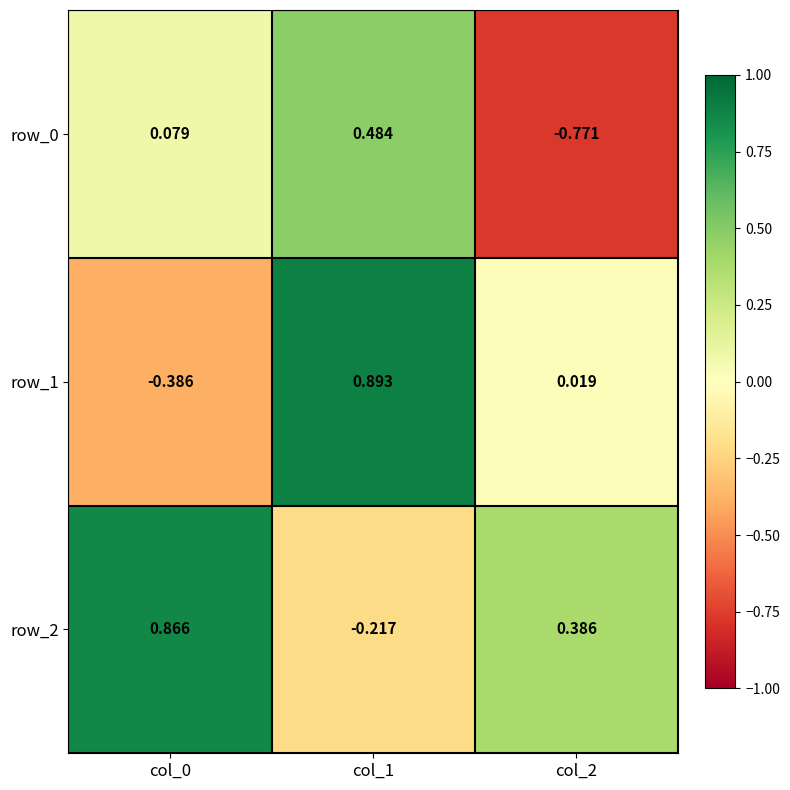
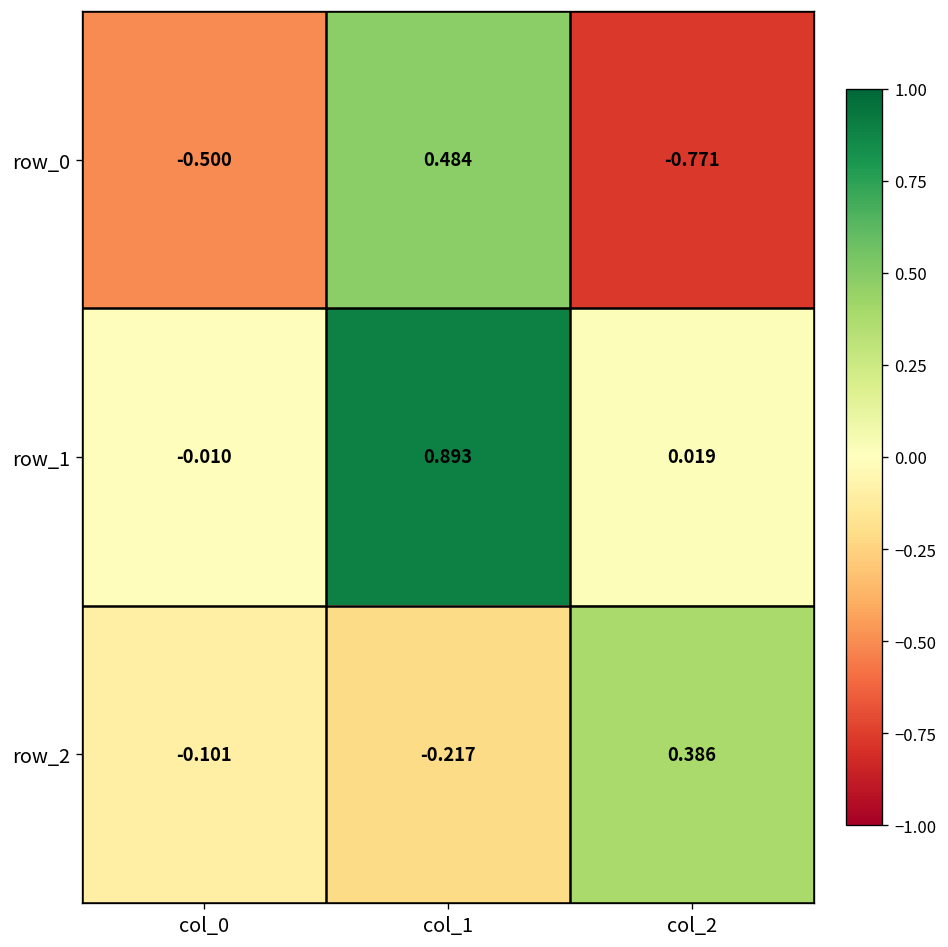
  {
    "row_0": {
-     "col_0": 0.079,
+     "col_0": -0.500,
      "col_1": 0.484,
      "col_2": -0.771
    },
    "row_1": {
-     "col_0": -0.386,
+     "col_0": -0.010,
      "col_1": 0.893,
      "col_2": 0.019
    },
    "row_2": {
-     "col_0": 0.866,
+     "col_0": -0.101,
      "col_1": -0.217,
      "col_2": 0.386
    }
  }
